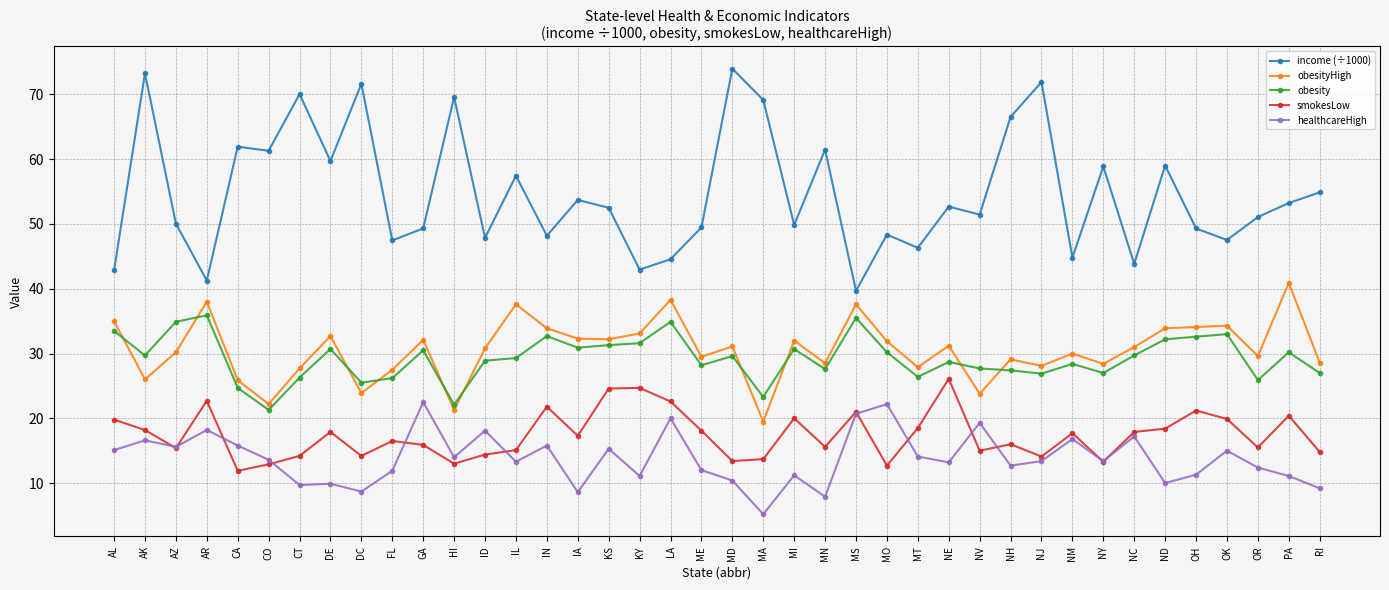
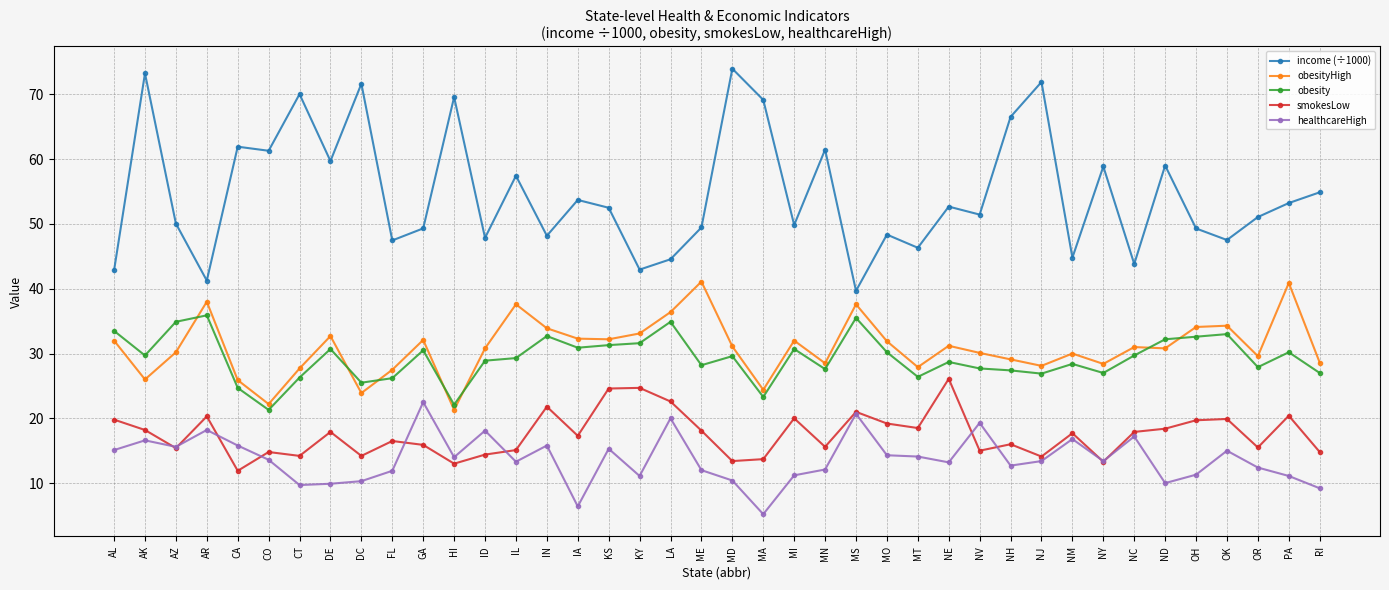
  {
    "income (÷1000)": {
      "AL": 43,
      "AK": 73,
      "AZ": 50,
      "AR": 41,
      "CA": 62,
      "CO": 61,
      "CT": 70,
      "DE": 60,
      "DC": 72,
      "FL": 47,
      "GA": 49,
      "HI": 70,
      "ID": 48,
      "IL": 57,
      "IN": 48,
      "IA": 54,
      "KS": 53,
      "KY": 43,
      "LA": 45,
      "ME": 49,
      "MD": 74,
      "MA": 69,
      "MI": 50,
      "MN": 61,
      "MS": 40,
      "MO": 48,
      "MT": 46,
      "NE": 53,
      "NV": 51,
      "NH": 67,
      "NJ": 72,
      "NM": 45,
      "NY": 59,
      "NC": 44,
      "ND": 59,
      "OH": 49,
      "OK": 48,
      "OR": 51,
      "PA": 53,
      "RI": 55
    },
    "obesityHigh": {
-     "AL": 35,
+     "AL": 32,
      "AK": 26,
      "AZ": 30,
      "AR": 38,
      "CA": 26,
      "CO": 22,
      "CT": 28,
      "DE": 33,
      "DC": 24,
      "FL": 28,
      "GA": 32,
      "HI": 21,
      "ID": 31,
      "IL": 38,
      "IN": 34,
      "IA": 32,
      "KS": 32,
      "KY": 33,
-     "LA": 38,
-     "ME": 30,
+     "LA": 36,
+     "ME": 41,
      "MD": 31,
-     "MA": 20,
+     "MA": 24,
      "MI": 32,
      "MN": 29,
      "MS": 38,
      "MO": 32,
      "MT": 28,
      "NE": 31,
-     "NV": 24,
+     "NV": 30,
      "NH": 29,
      "NJ": 28,
      "NM": 30,
      "NY": 28,
      "NC": 31,
-     "ND": 34,
+     "ND": 31,
      "OH": 34,
      "OK": 34,
      "OR": 30,
      "PA": 41,
      "RI": 29
    },
    "obesity": {
      "AL": 34,
      "AK": 30,
      "AZ": 35,
      "AR": 36,
      "CA": 25,
      "CO": 21,
      "CT": 26,
      "DE": 31,
      "DC": 26,
      "FL": 26,
      "GA": 31,
      "HI": 22,
      "ID": 29,
      "IL": 29,
      "IN": 33,
      "IA": 31,
      "KS": 31,
      "KY": 32,
      "LA": 35,
      "ME": 28,
      "MD": 30,
      "MA": 23,
      "MI": 31,
      "MN": 28,
      "MS": 36,
      "MO": 30,
      "MT": 26,
      "NE": 29,
      "NV": 28,
      "NH": 27,
      "NJ": 27,
      "NM": 28,
      "NY": 27,
      "NC": 30,
      "ND": 32,
      "OH": 33,
      "OK": 33,
-     "OR": 26,
+     "OR": 28,
      "PA": 30,
      "RI": 27
    },
    "smokesLow": {
      "AL": 20,
      "AK": 18,
-     "AR": 23,
+     "AR": 20,
      "CA": 12,
-     "CO": 13,
+     "CO": 15,
      "CT": 14,
      "DE": 18,
      "DC": 14,
      "FL": 17,
      "GA": 16,
      "HI": 13,
      "ID": 14,
      "IL": 15,
      "IN": 22,
      "IA": 17,
      "KS": 25,
      "KY": 25,
      "LA": 23,
      "ME": 18,
      "MD": 13,
      "MA": 14,
      "MI": 20,
      "MN": 16,
-     "MO": 13,
+     "MO": 19,
      "MT": 19,
      "NE": 26,
      "NV": 15,
      "NH": 16,
      "NJ": 14,
      "NM": 18,
      "NC": 18,
      "ND": 18,
-     "OH": 21,
+     "OH": 20,
      "OK": 20,
      "OR": 16,
      "PA": 20,
      "RI": 15
    },
    "healthcareHigh": {
      "AL": 15,
      "AK": 17,
      "AR": 18,
      "CA": 16,
      "CO": 14,
      "CT": 10,
      "DE": 10,
-     "DC": 9,
+     "DC": 10,
      "FL": 12,
      "GA": 23,
      "HI": 14,
      "ID": 18,
      "IL": 13,
      "IN": 16,
-     "IA": 9,
+     "IA": 6,
      "KS": 15,
      "KY": 11,
      "LA": 20,
      "ME": 12,
      "MD": 10,
      "MA": 5,
      "MI": 11,
-     "MN": 8,
-     "MO": 22,
+     "MN": 12,
+     "MO": 14,
      "MT": 14,
      "NE": 13,
      "NV": 19,
      "NH": 13,
      "NJ": 13,
      "NM": 17,
      "NC": 17,
      "ND": 10,
      "OH": 11,
      "OK": 15,
      "OR": 12,
      "PA": 11,
      "RI": 9
    }
  }
